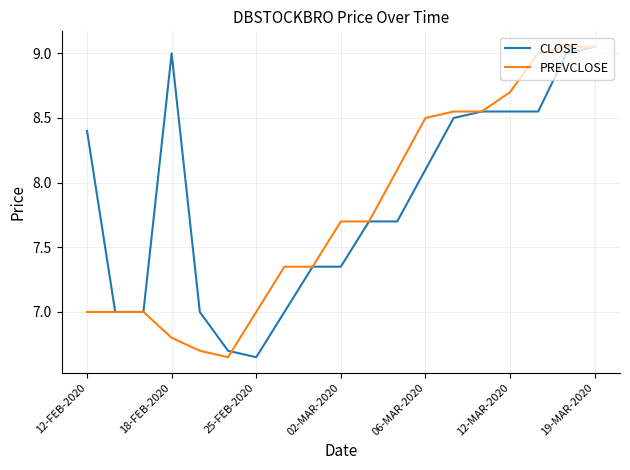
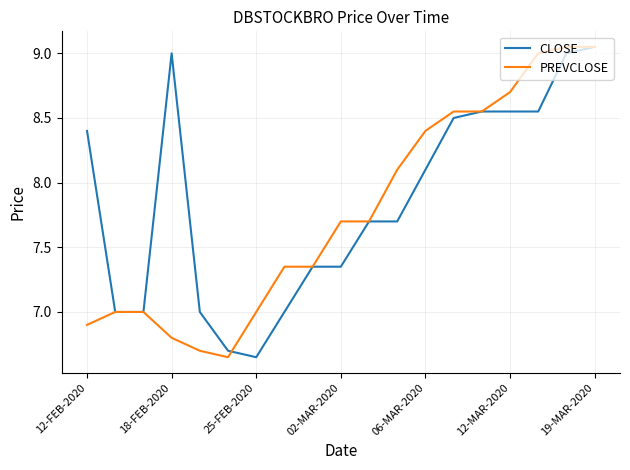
  {
    "CLOSE": {
      "12-FEB-2020": 8.4,
      "18-FEB-2020": 9.0,
      "25-FEB-2020": 6.65,
      "02-MAR-2020": 7.35,
      "06-MAR-2020": 8.1,
      "12-MAR-2020": 8.55
    },
    "PREVCLOSE": {
-     "12-FEB-2020": 7.0,
+     "12-FEB-2020": 6.9,
      "18-FEB-2020": 6.8,
      "25-FEB-2020": 7.0,
      "02-MAR-2020": 7.7,
-     "06-MAR-2020": 8.5,
+     "06-MAR-2020": 8.4,
      "12-MAR-2020": 8.7
    }
  }
